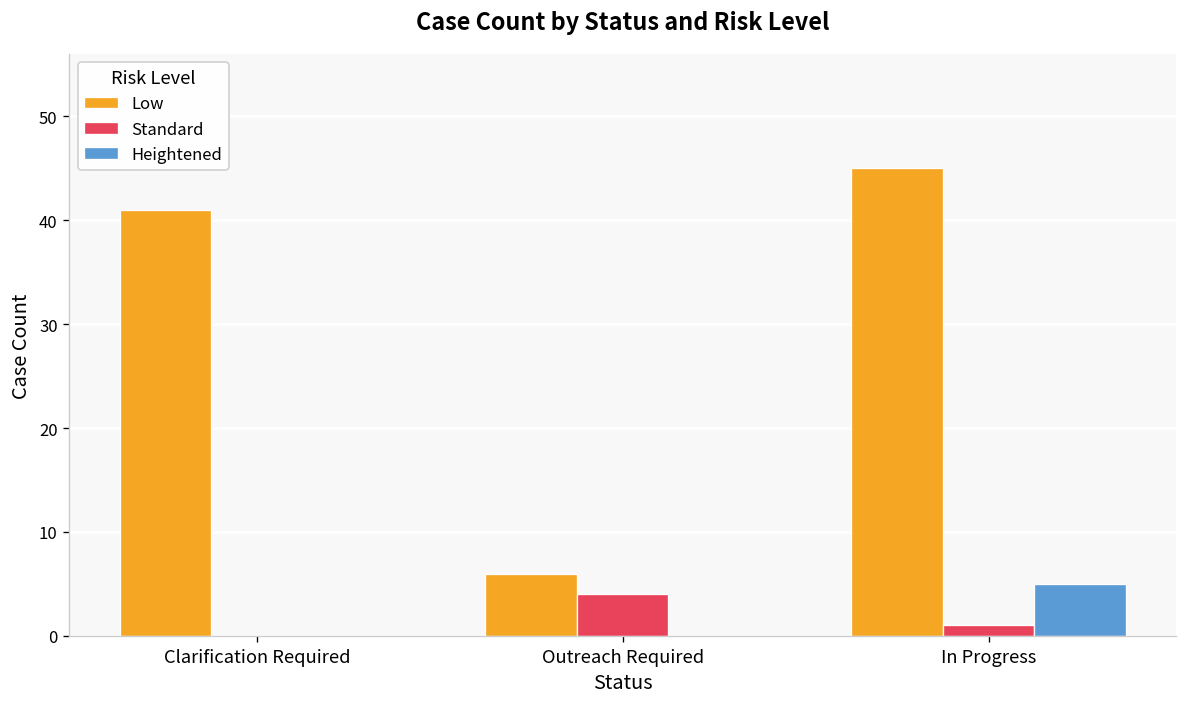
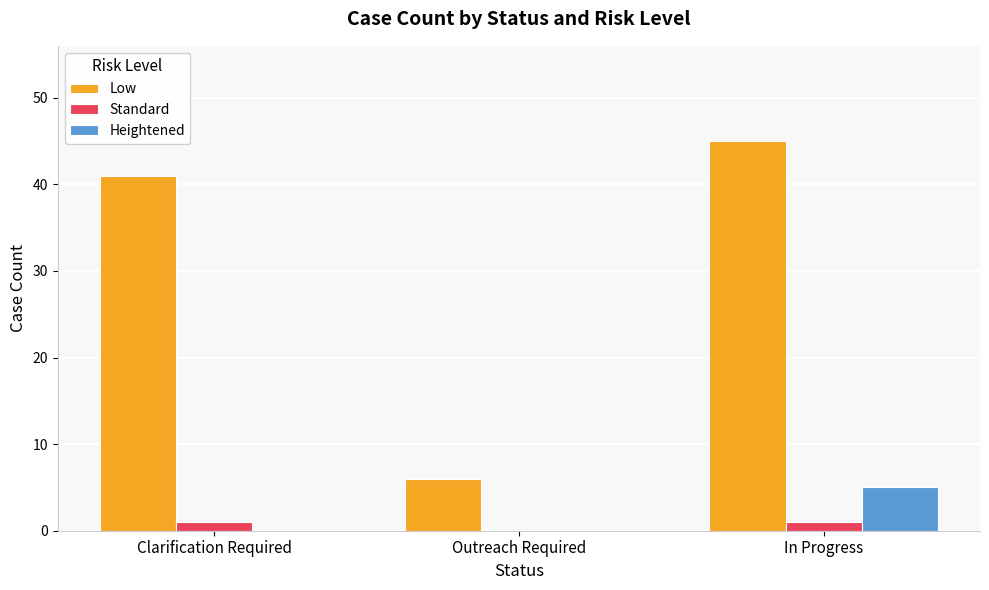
  {
    "Low": {
      "Clarification Required": 41,
      "Outreach Required": 6,
      "In Progress": 45
    },
    "Standard": {
-     "Clarification Required": 0,
-     "Outreach Required": 4,
+     "Clarification Required": 1,
+     "Outreach Required": 0,
      "In Progress": 1
    },
    "Heightened": {
      "Clarification Required": 0,
      "Outreach Required": 0,
      "In Progress": 5
    }
  }
